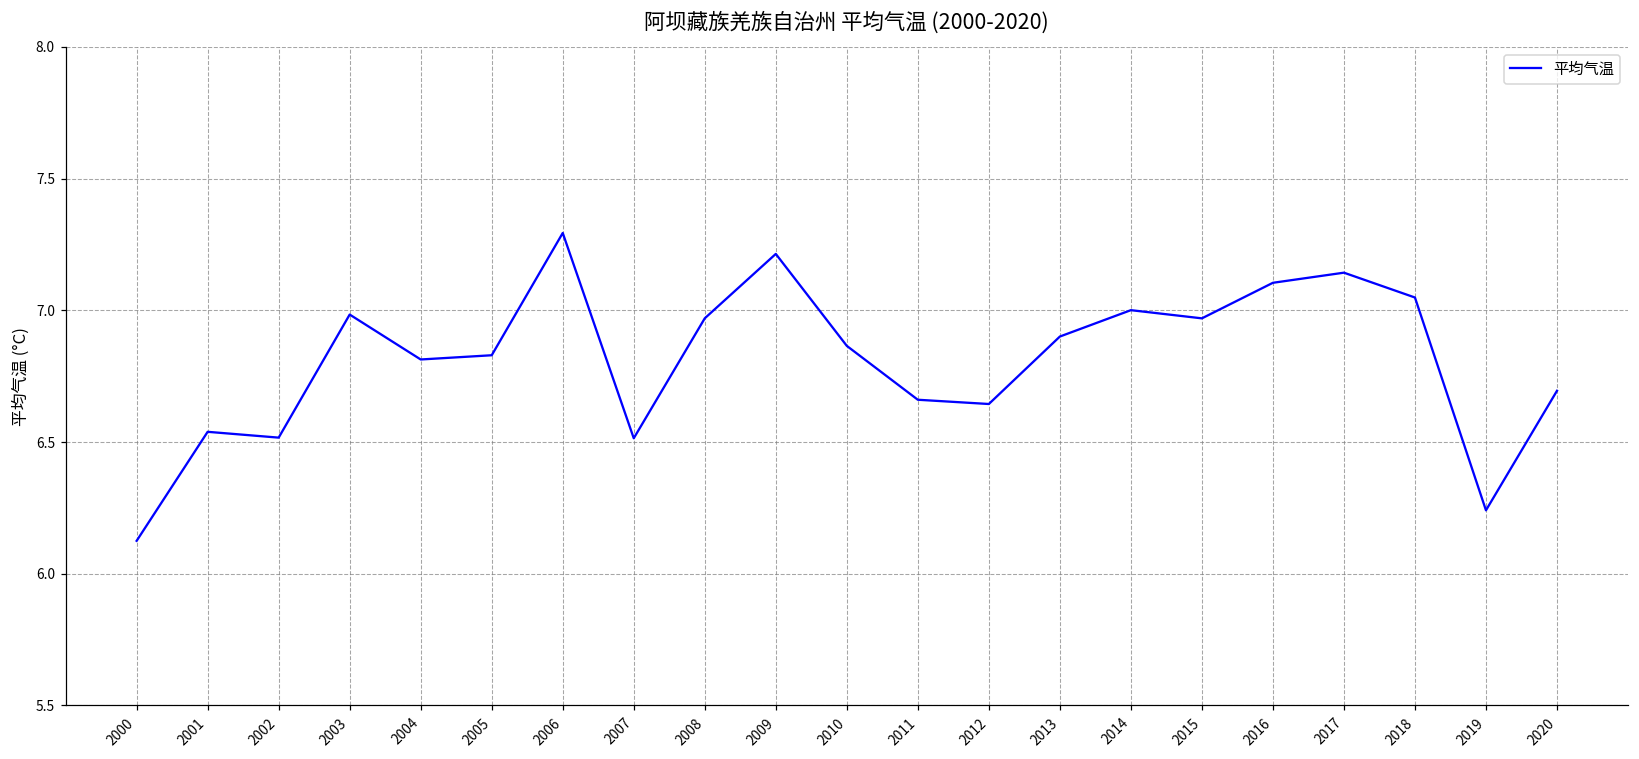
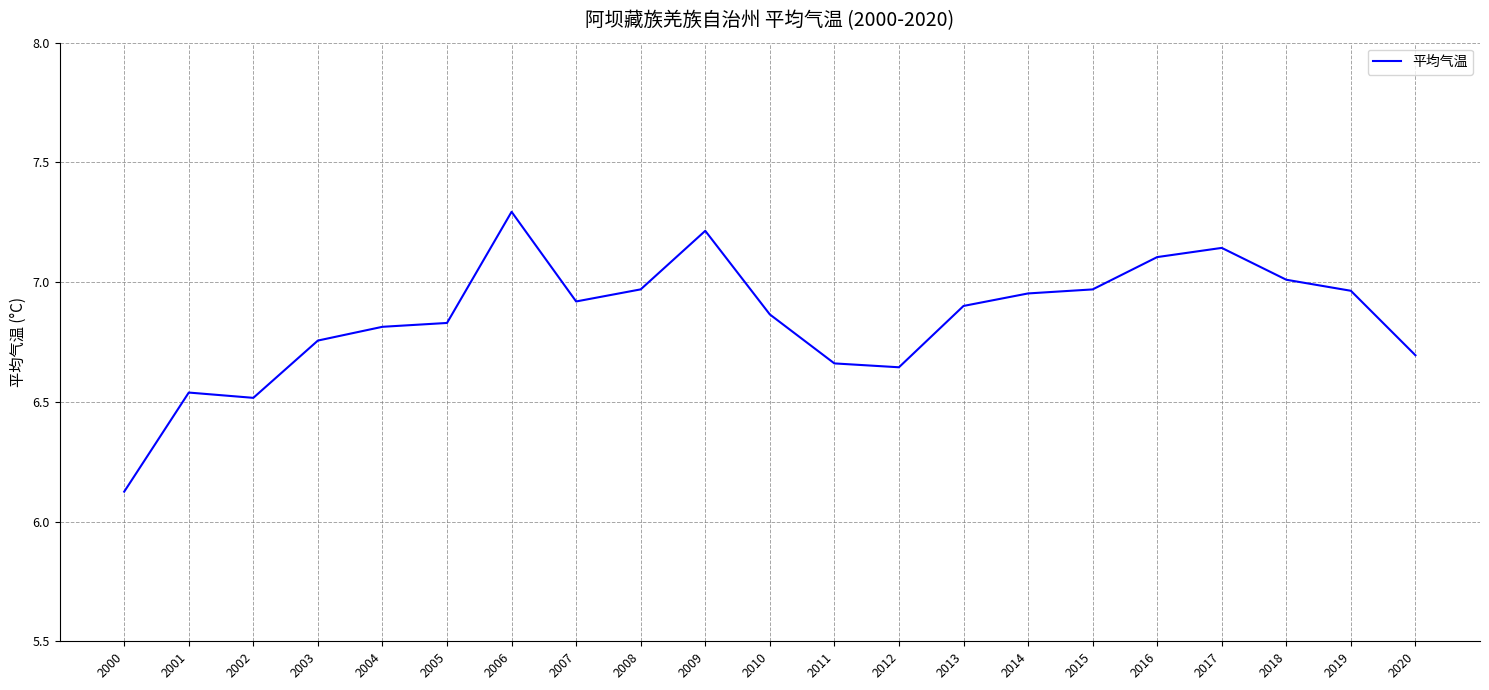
  {
    "2000": 6.12,
    "2001": 6.54,
    "2002": 6.52,
-   "2003": 6.98,
+   "2003": 6.76,
    "2004": 6.81,
    "2005": 6.83,
    "2006": 7.29,
-   "2007": 6.51,
+   "2007": 6.92,
    "2008": 6.97,
    "2009": 7.21,
    "2010": 6.87,
    "2011": 6.66,
    "2012": 6.64,
    "2013": 6.90,
-   "2014": 7.00,
+   "2014": 6.95,
    "2015": 6.97,
    "2016": 7.10,
    "2017": 7.14,
-   "2018": 7.05,
-   "2019": 6.24,
+   "2018": 7.01,
+   "2019": 6.96,
    "2020": 6.69
  }
